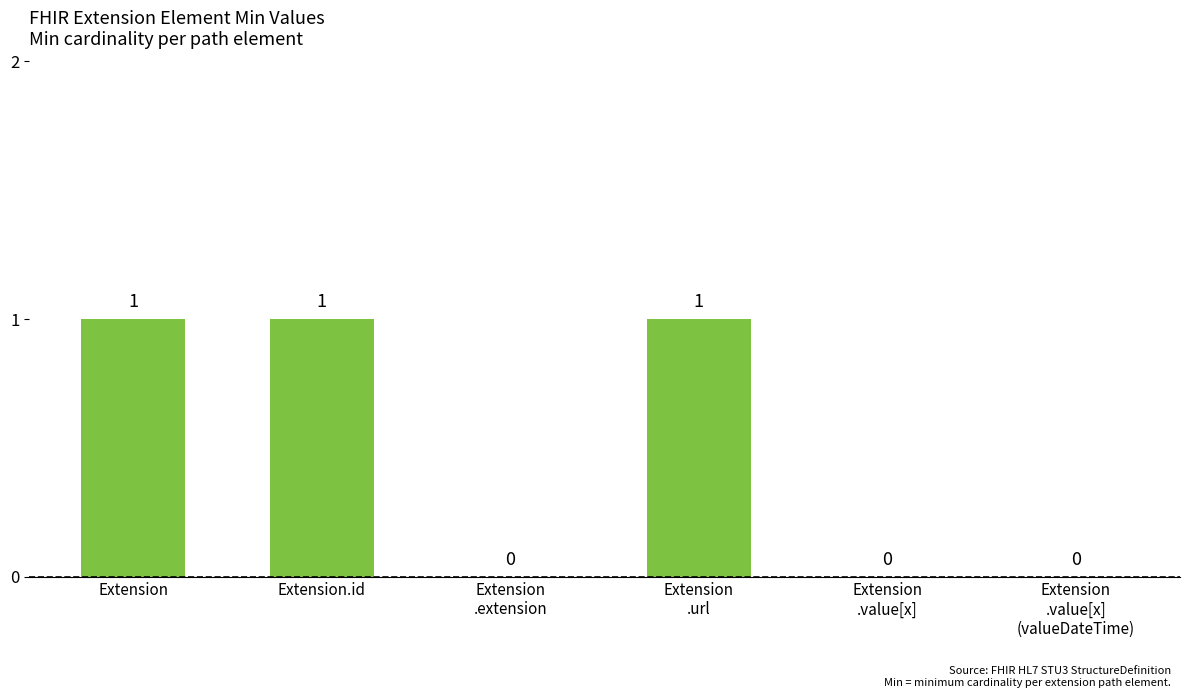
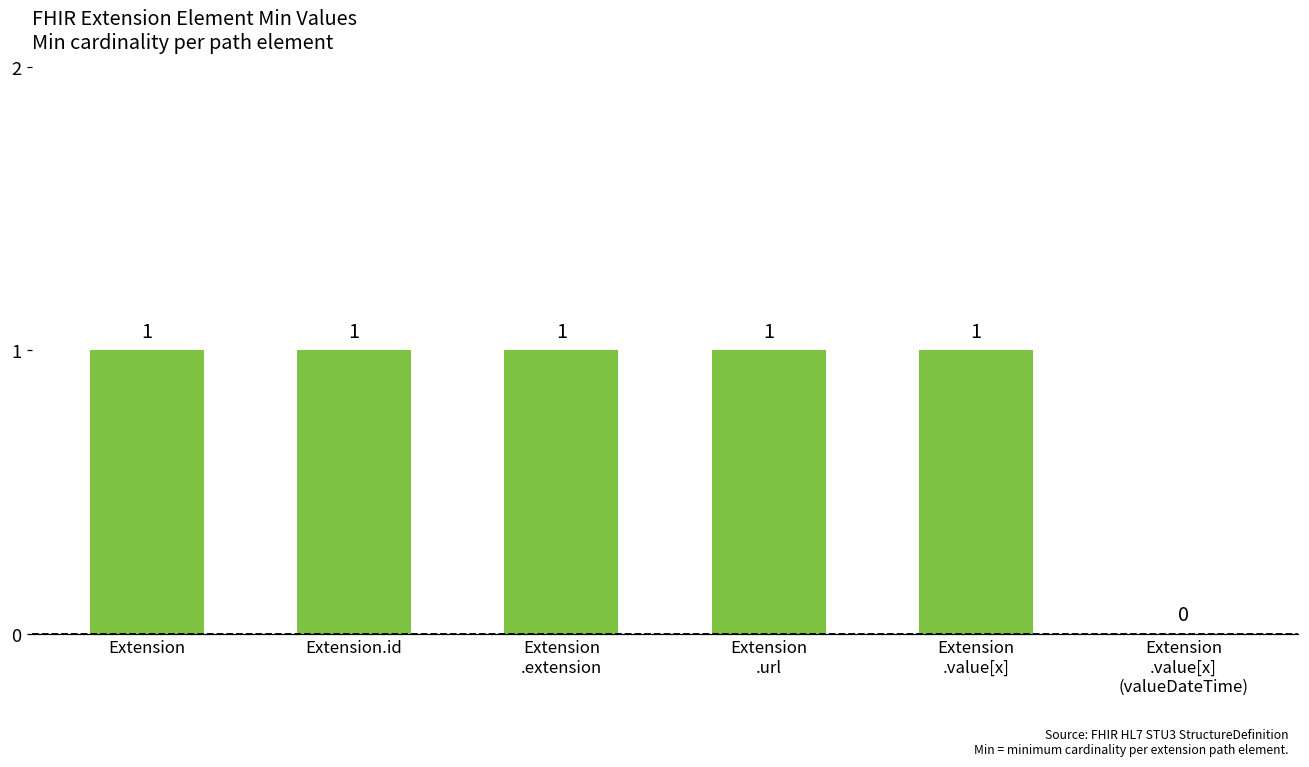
  {
    "Extension": 1,
    "Extension.id": 1,
-   "Extension .extension": 0,
+   "Extension .extension": 1,
    "Extension .url": 1,
-   "Extension .value[x]": 0,
+   "Extension .value[x]": 1,
    "Extension .value[x] (valueDateTime)": 0
  }
